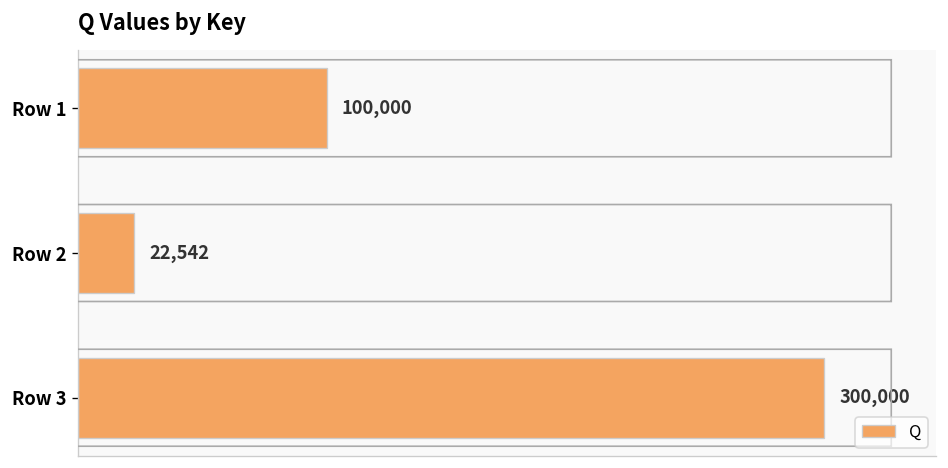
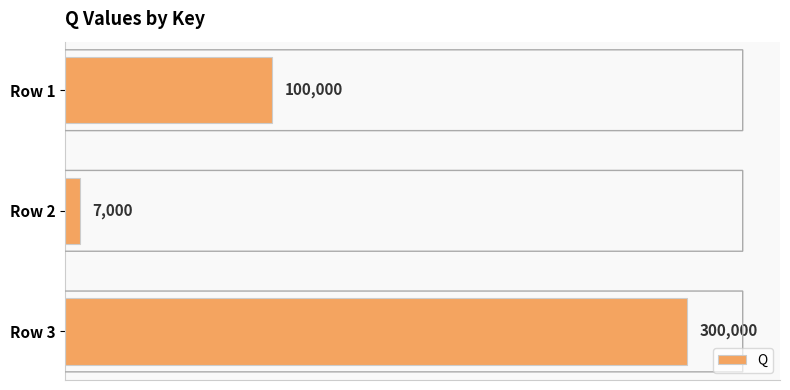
  {
    "Row 1": "100,000",
-   "Row 2": "22,542",
+   "Row 2": "7,000",
    "Row 3": "300,000"
  }
